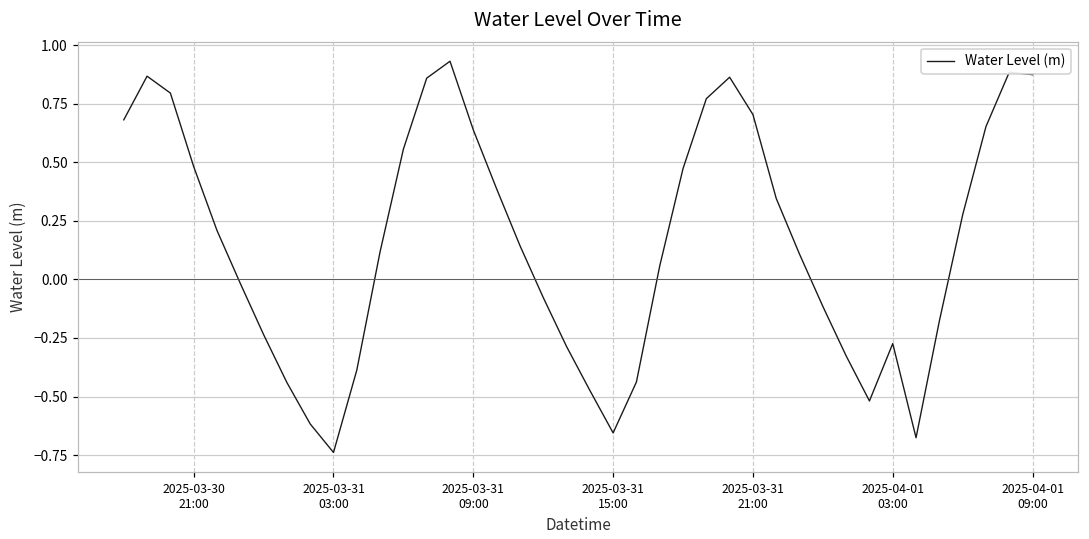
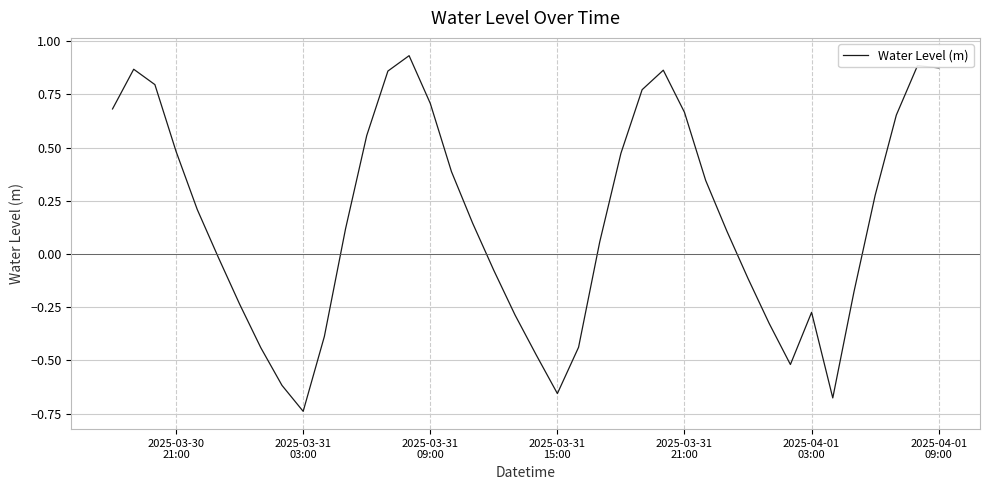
  {
    "2025-03-30 21:00": 0.48,
    "2025-03-31 03:00": -0.74,
-   "2025-03-31 09:00": 0.64,
+   "2025-03-31 09:00": 0.71,
    "2025-03-31 15:00": -0.66,
-   "2025-03-31 21:00": 0.70,
+   "2025-03-31 21:00": 0.67,
    "2025-04-01 03:00": -0.27,
    "2025-04-01 09:00": 0.87
  }
